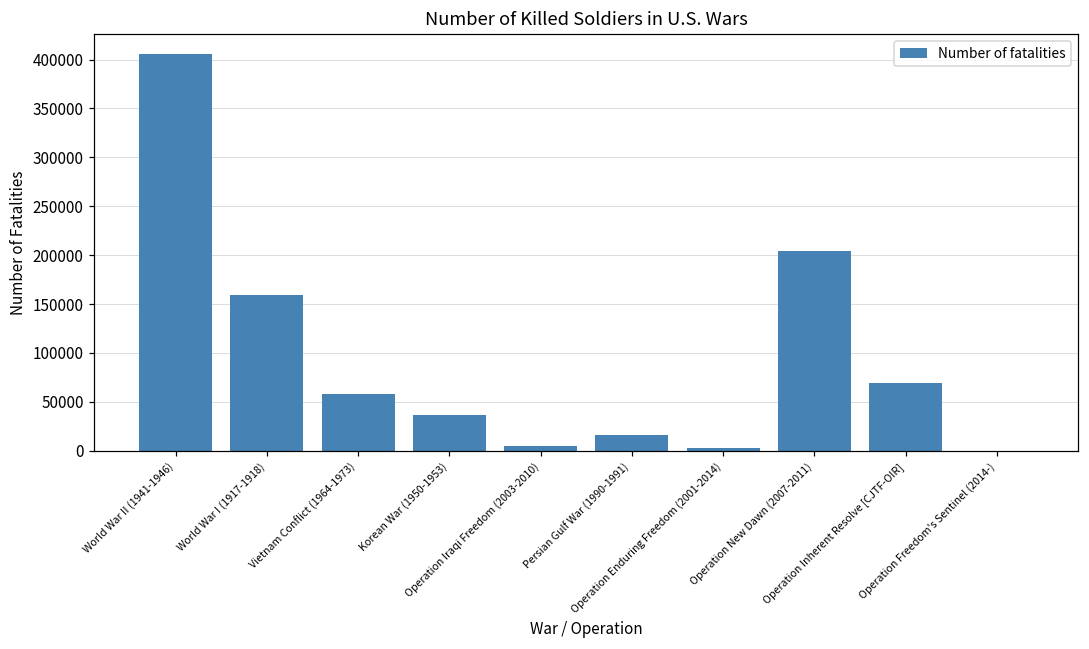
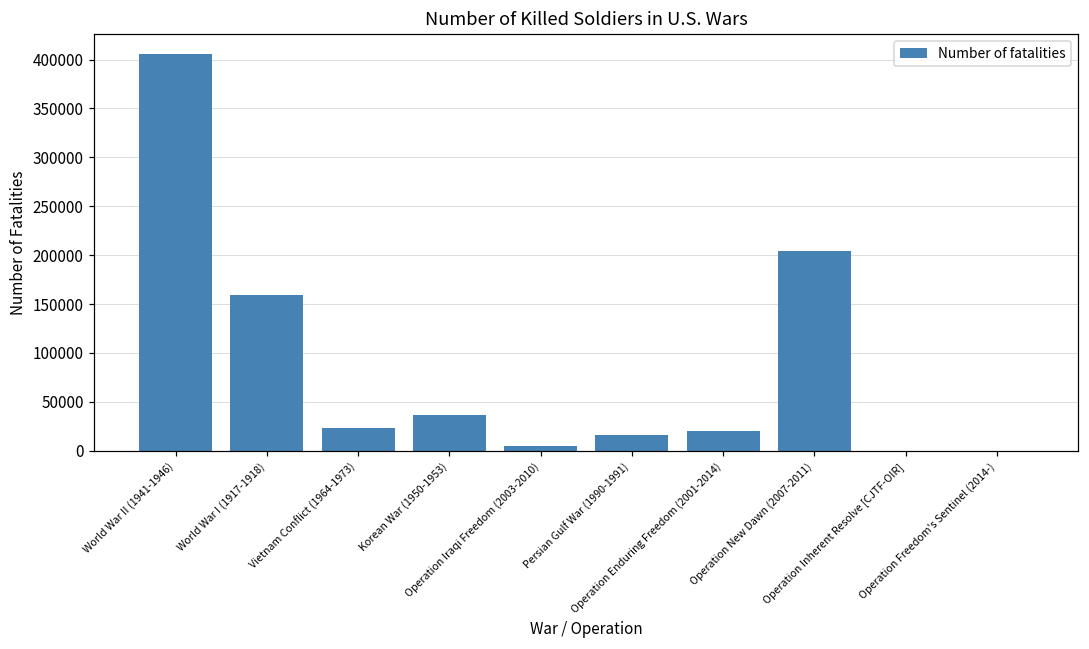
  {
    "World War II (1941-1946)": 410000,
    "World War I (1917-1918)": 160000,
-   "Vietnam Conflict (1964-1973)": 60000,
+   "Vietnam Conflict (1964-1973)": 20000,
    "Korean War (1950-1953)": 40000,
    "Operation Iraqi Freedom (2003-2010)": 0,
    "Persian Gulf War (1990-1991)": 20000,
-   "Operation Enduring Freedom (2001-2014)": 0,
+   "Operation Enduring Freedom (2001-2014)": 20000,
    "Operation New Dawn (2007-2011)": 200000,
-   "Operation Inherent Resolve [CJTF-OIR]": 70000
+   "Operation Inherent Resolve [CJTF-OIR]": 0
  }
